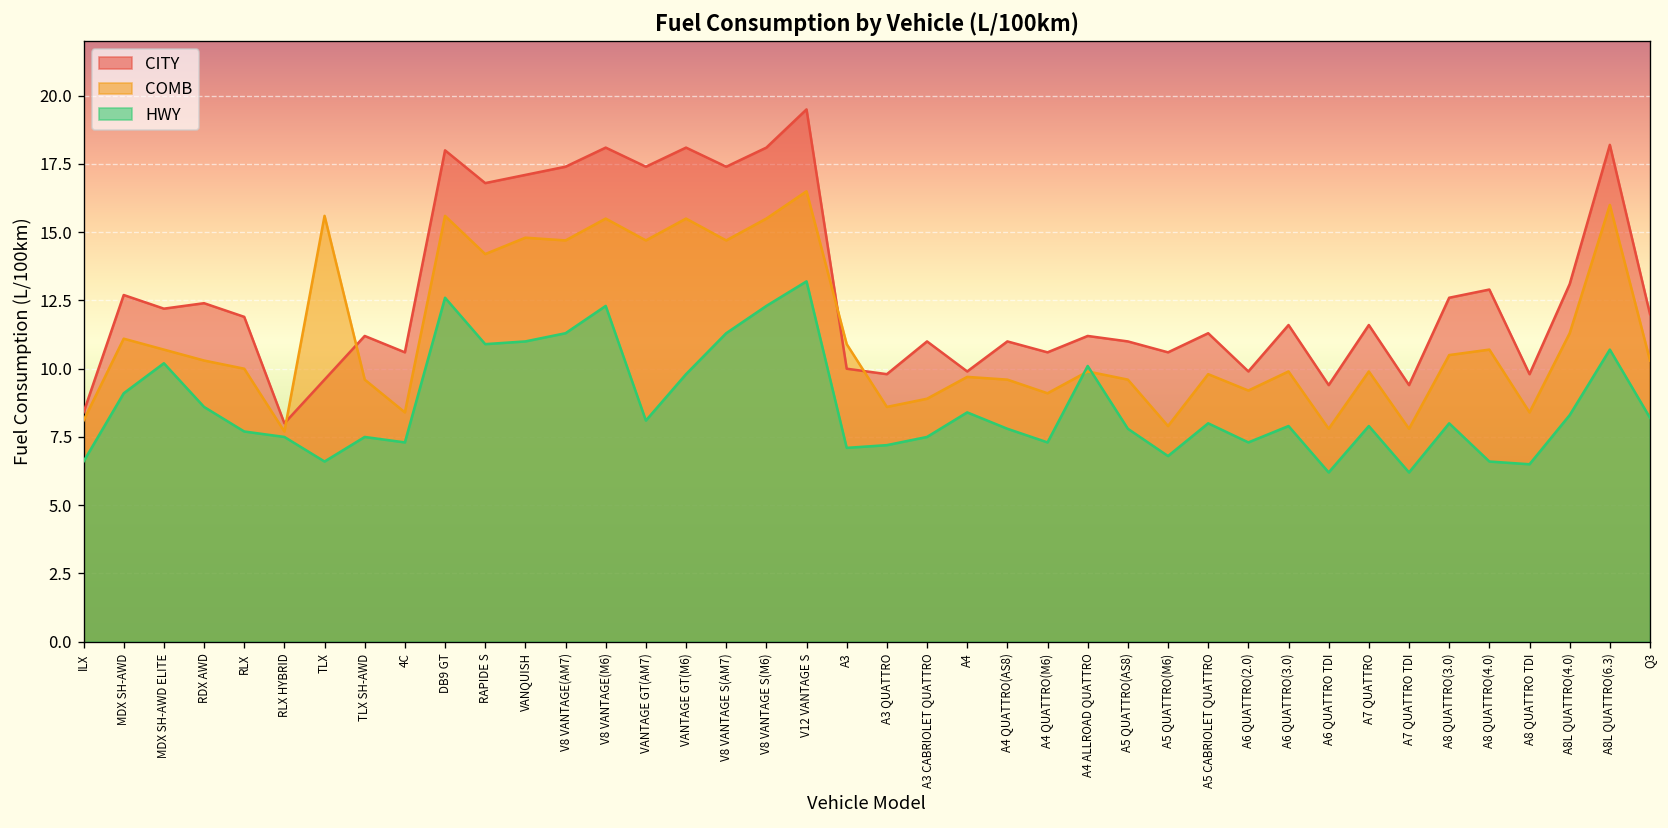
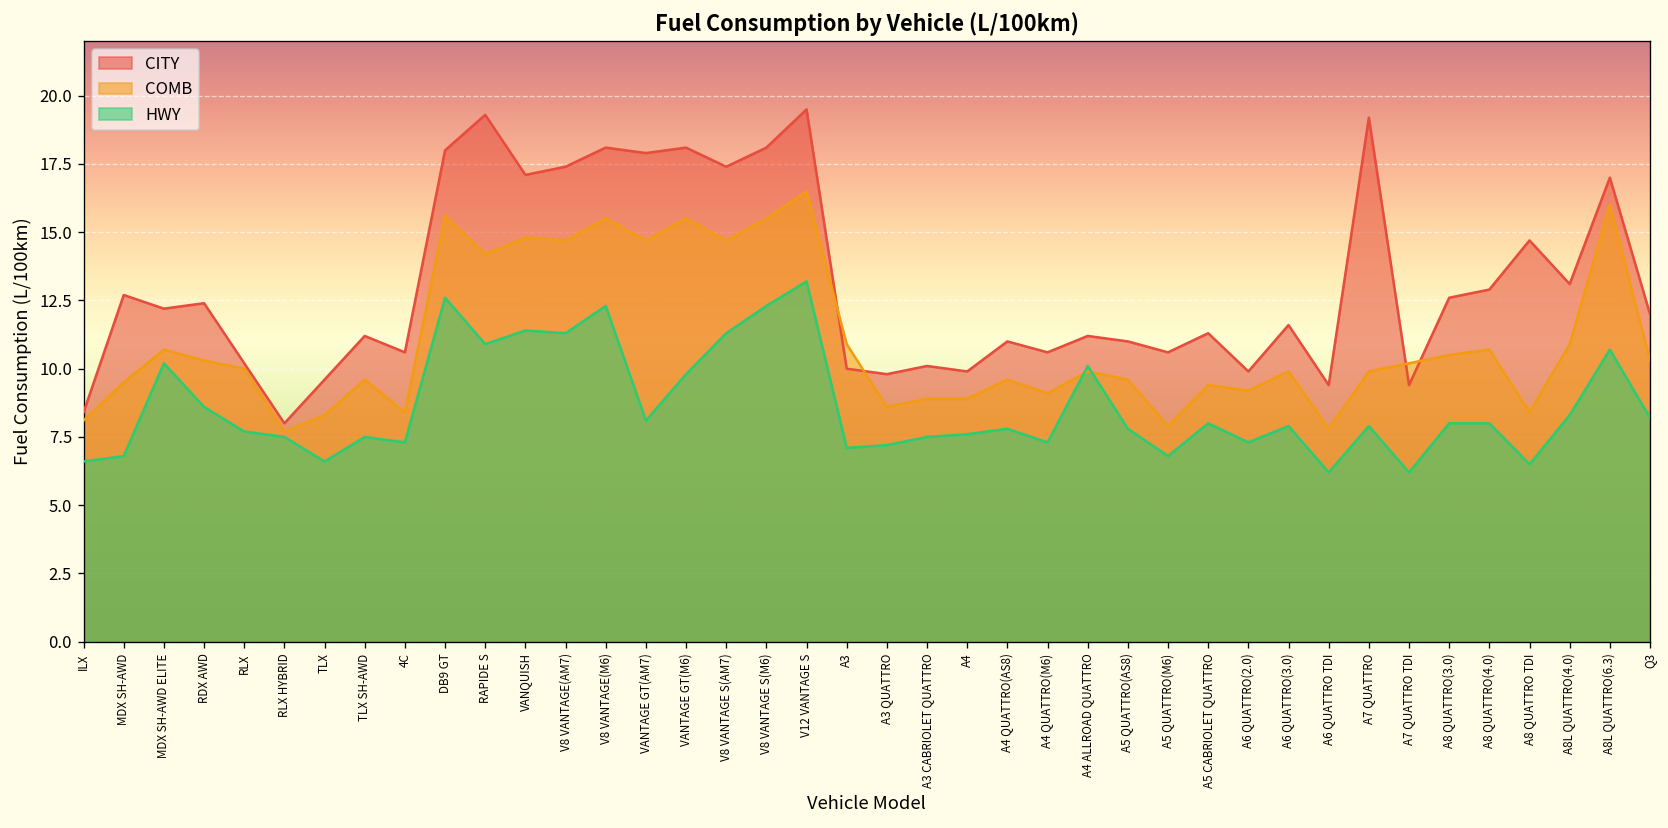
  {
    "CITY": {
      "ILX": 8.4,
      "MDX SH-AWD": 12.7,
      "MDX SH-AWD ELITE": 12.2,
      "RDX AWD": 12.4,
-     "RLX": 11.9,
+     "RLX": 10.2,
      "RLX HYBRID": 8.0,
      "TLX": 9.6,
      "TLX SH-AWD": 11.2,
      "4C": 10.6,
      "DB9 GT": 18.0,
-     "RAPIDE S": 16.8,
+     "RAPIDE S": 19.3,
      "VANQUISH": 17.1,
      "V8 VANTAGE(AM7)": 17.4,
      "V8 VANTAGE(M6)": 18.1,
-     "VANTAGE GT(AM7)": 17.4,
+     "VANTAGE GT(AM7)": 17.9,
      "VANTAGE GT(M6)": 18.1,
      "V8 VANTAGE S(AM7)": 17.4,
      "V8 VANTAGE S(M6)": 18.1,
      "V12 VANTAGE S": 19.5,
      "A3": 10.0,
      "A3 QUATTRO": 9.8,
-     "A3 CABRIOLET QUATTRO": 11.0,
+     "A3 CABRIOLET QUATTRO": 10.1,
      "A4": 9.9,
      "A4 QUATTRO(AS8)": 11.0,
      "A4 QUATTRO(M6)": 10.6,
      "A4 ALLROAD QUATTRO": 11.2,
      "A5 QUATTRO(AS8)": 11.0,
      "A5 QUATTRO(M6)": 10.6,
      "A5 CABRIOLET QUATTRO": 11.3,
      "A6 QUATTRO(2.0)": 9.9,
      "A6 QUATTRO(3.0)": 11.6,
      "A6 QUATTRO TDI": 9.4,
-     "A7 QUATTRO": 11.6,
+     "A7 QUATTRO": 19.2,
      "A7 QUATTRO TDI": 9.4,
      "A8 QUATTRO(3.0)": 12.6,
      "A8 QUATTRO(4.0)": 12.9,
-     "A8 QUATTRO TDI": 9.8,
+     "A8 QUATTRO TDI": 14.7,
      "A8L QUATTRO(4.0)": 13.1,
-     "A8L QUATTRO(6.3)": 18.2,
+     "A8L QUATTRO(6.3)": 17.0,
      "Q3": 12.0
    },
    "COMB": {
      "ILX": 8.1,
-     "MDX SH-AWD": 11.1,
+     "MDX SH-AWD": 9.5,
      "MDX SH-AWD ELITE": 10.7,
      "RDX AWD": 10.3,
      "RLX": 10.0,
      "RLX HYBRID": 7.7,
-     "TLX": 15.6,
+     "TLX": 8.3,
      "TLX SH-AWD": 9.6,
      "4C": 8.4,
      "DB9 GT": 15.6,
      "RAPIDE S": 14.2,
      "VANQUISH": 14.8,
      "V8 VANTAGE(AM7)": 14.7,
      "V8 VANTAGE(M6)": 15.5,
      "VANTAGE GT(AM7)": 14.7,
      "VANTAGE GT(M6)": 15.5,
      "V8 VANTAGE S(AM7)": 14.7,
      "V8 VANTAGE S(M6)": 15.5,
      "V12 VANTAGE S": 16.5,
      "A3": 10.9,
      "A3 QUATTRO": 8.6,
      "A3 CABRIOLET QUATTRO": 8.9,
-     "A4": 9.7,
+     "A4": 8.9,
      "A4 QUATTRO(AS8)": 9.6,
      "A4 QUATTRO(M6)": 9.1,
      "A4 ALLROAD QUATTRO": 9.9,
      "A5 QUATTRO(AS8)": 9.6,
      "A5 QUATTRO(M6)": 7.9,
-     "A5 CABRIOLET QUATTRO": 9.8,
+     "A5 CABRIOLET QUATTRO": 9.4,
      "A6 QUATTRO(2.0)": 9.2,
      "A6 QUATTRO(3.0)": 9.9,
      "A6 QUATTRO TDI": 7.8,
      "A7 QUATTRO": 9.9,
-     "A7 QUATTRO TDI": 7.8,
+     "A7 QUATTRO TDI": 10.2,
      "A8 QUATTRO(3.0)": 10.5,
      "A8 QUATTRO(4.0)": 10.7,
      "A8 QUATTRO TDI": 8.4,
-     "A8L QUATTRO(4.0)": 11.3,
+     "A8L QUATTRO(4.0)": 10.9,
      "A8L QUATTRO(6.3)": 16.0,
      "Q3": 10.3
    },
    "HWY": {
      "ILX": 6.6,
-     "MDX SH-AWD": 9.1,
+     "MDX SH-AWD": 6.8,
      "MDX SH-AWD ELITE": 10.2,
      "RDX AWD": 8.6,
      "RLX": 7.7,
      "RLX HYBRID": 7.5,
      "TLX": 6.6,
      "TLX SH-AWD": 7.5,
      "4C": 7.3,
      "DB9 GT": 12.6,
      "RAPIDE S": 10.9,
-     "VANQUISH": 11.0,
+     "VANQUISH": 11.4,
      "V8 VANTAGE(AM7)": 11.3,
      "V8 VANTAGE(M6)": 12.3,
      "VANTAGE GT(AM7)": 8.1,
      "VANTAGE GT(M6)": 9.8,
      "V8 VANTAGE S(AM7)": 11.3,
      "V8 VANTAGE S(M6)": 12.3,
      "V12 VANTAGE S": 13.2,
      "A3": 7.1,
      "A3 QUATTRO": 7.2,
      "A3 CABRIOLET QUATTRO": 7.5,
-     "A4": 8.4,
+     "A4": 7.6,
      "A4 QUATTRO(AS8)": 7.8,
      "A4 QUATTRO(M6)": 7.3,
      "A4 ALLROAD QUATTRO": 10.1,
      "A5 QUATTRO(AS8)": 7.8,
      "A5 QUATTRO(M6)": 6.8,
      "A5 CABRIOLET QUATTRO": 8.0,
      "A6 QUATTRO(2.0)": 7.3,
      "A6 QUATTRO(3.0)": 7.9,
      "A6 QUATTRO TDI": 6.2,
      "A7 QUATTRO": 7.9,
      "A7 QUATTRO TDI": 6.2,
      "A8 QUATTRO(3.0)": 8.0,
-     "A8 QUATTRO(4.0)": 6.6,
+     "A8 QUATTRO(4.0)": 8.0,
      "A8 QUATTRO TDI": 6.5,
      "A8L QUATTRO(4.0)": 8.3,
      "A8L QUATTRO(6.3)": 10.7,
      "Q3": 8.2
    }
  }
